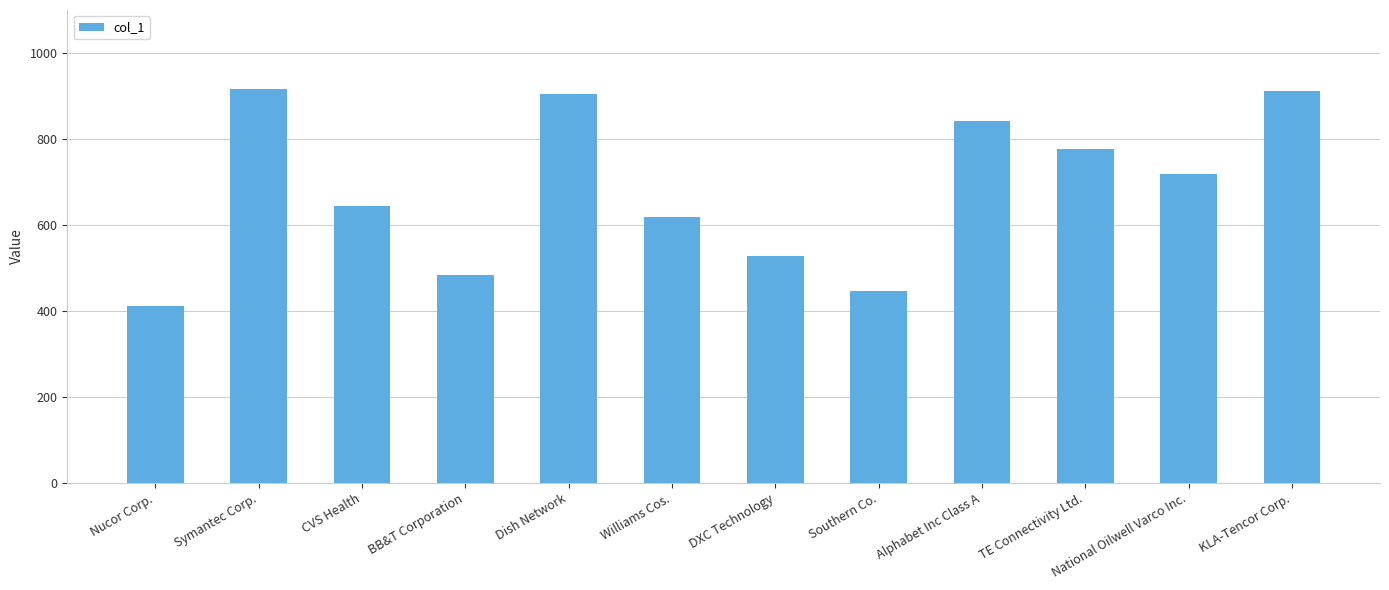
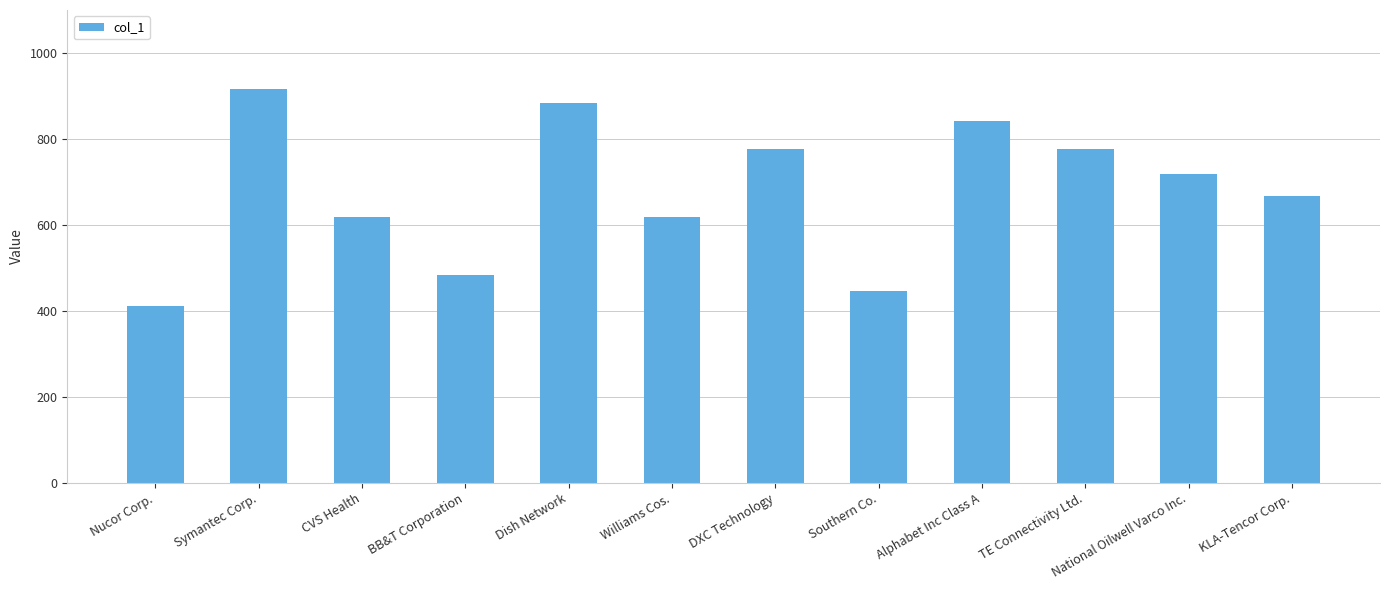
  {
    "Nucor Corp.": 410,
    "Symantec Corp.": 920,
-   "CVS Health": 640,
+   "CVS Health": 620,
    "BB&T Corporation": 480,
-   "Dish Network": 900,
+   "Dish Network": 880,
    "Williams Cos.": 620,
-   "DXC Technology": 530,
+   "DXC Technology": 780,
    "Southern Co.": 450,
    "Alphabet Inc Class A": 840,
    "TE Connectivity Ltd.": 780,
    "National Oilwell Varco Inc.": 720,
-   "KLA-Tencor Corp.": 910
+   "KLA-Tencor Corp.": 670
  }
